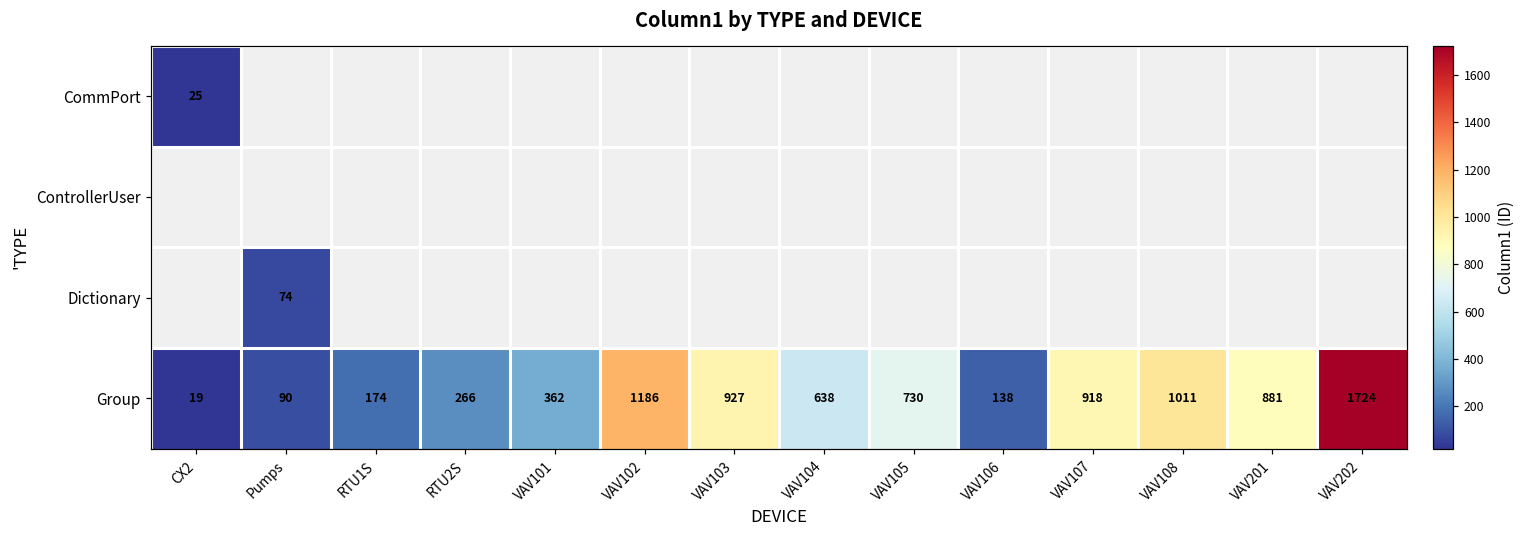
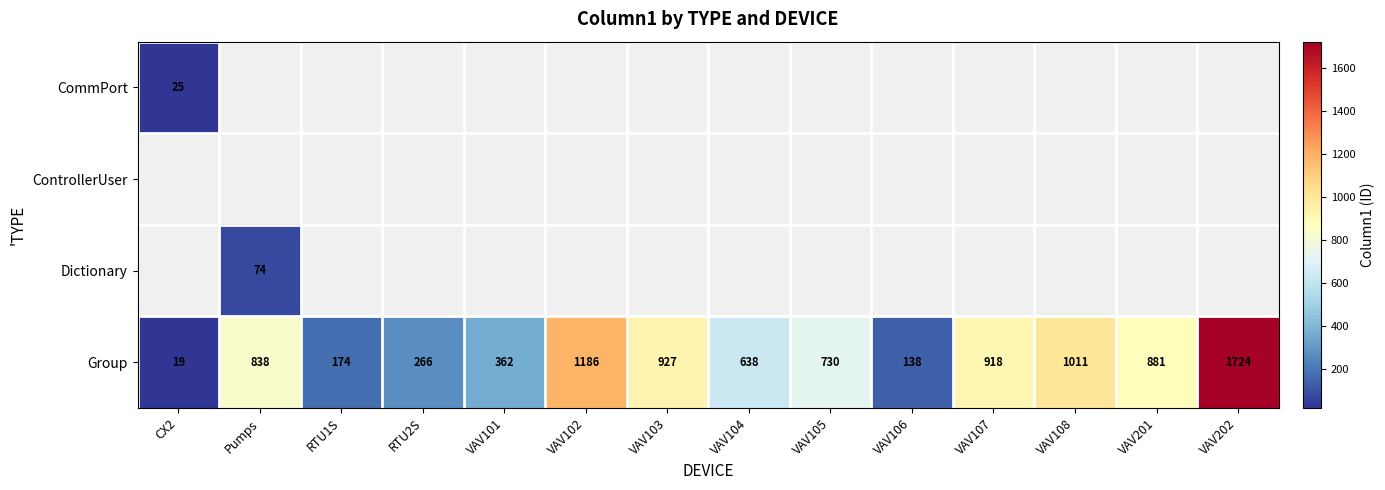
  {
    "CommPort": {
      "CX2": 25
    },
    "Dictionary": {
      "Pumps": 74
    },
    "Group": {
      "CX2": 19,
-     "Pumps": 90,
+     "Pumps": 838,
      "RTU1S": 174,
      "RTU2S": 266,
      "VAV101": 362,
      "VAV102": 1186,
      "VAV103": 927,
      "VAV104": 638,
      "VAV105": 730,
      "VAV106": 138,
      "VAV107": 918,
      "VAV108": 1011,
      "VAV201": 881,
      "VAV202": 1724
    }
  }
